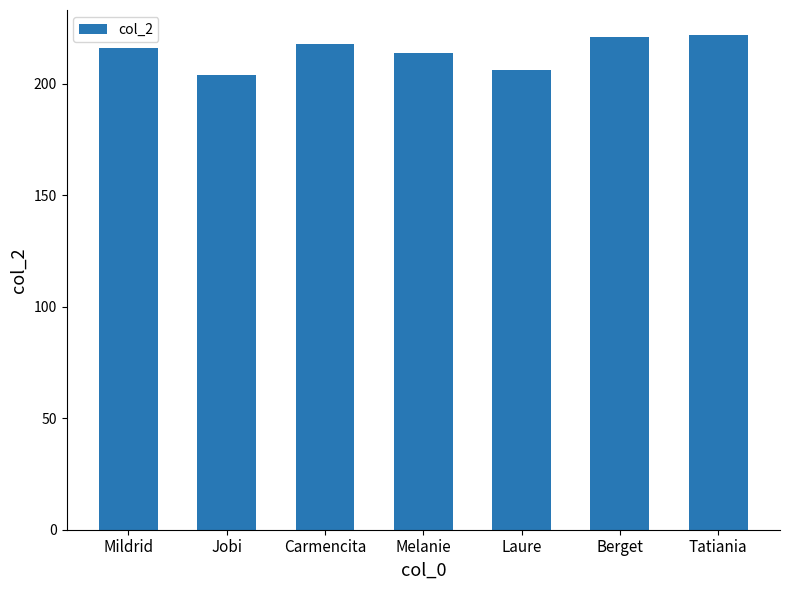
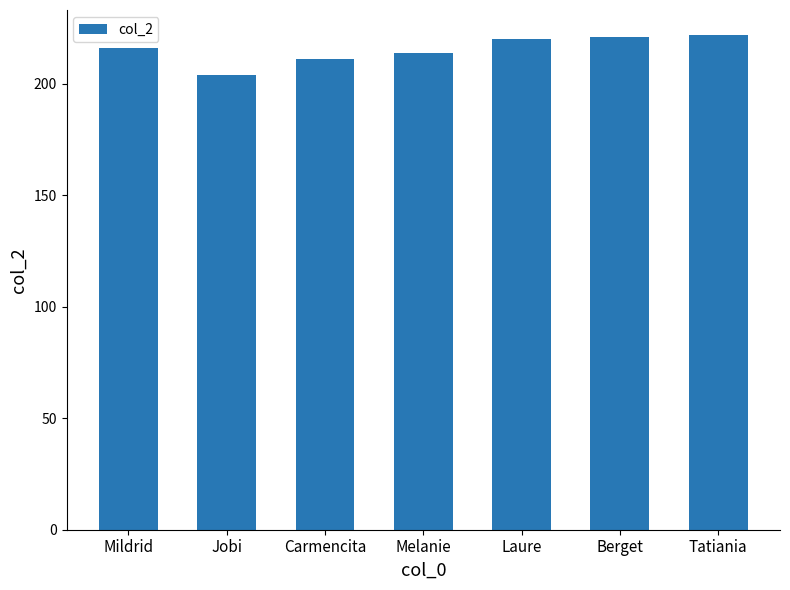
  {
    "Mildrid": 216,
    "Jobi": 204,
-   "Carmencita": 218,
+   "Carmencita": 211,
    "Melanie": 214,
-   "Laure": 206,
+   "Laure": 220,
    "Berget": 221,
    "Tatiania": 222
  }
